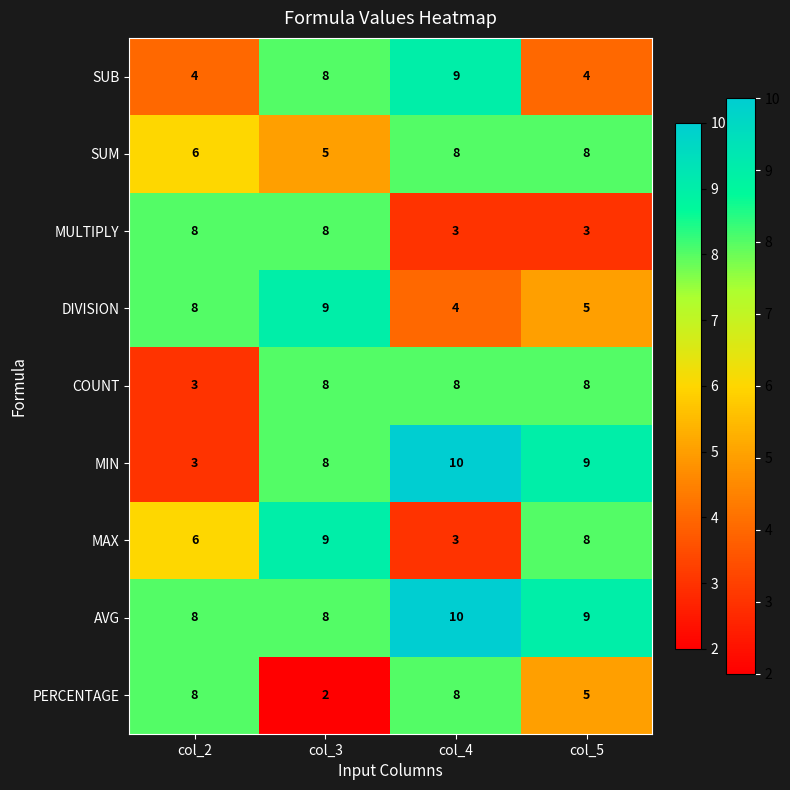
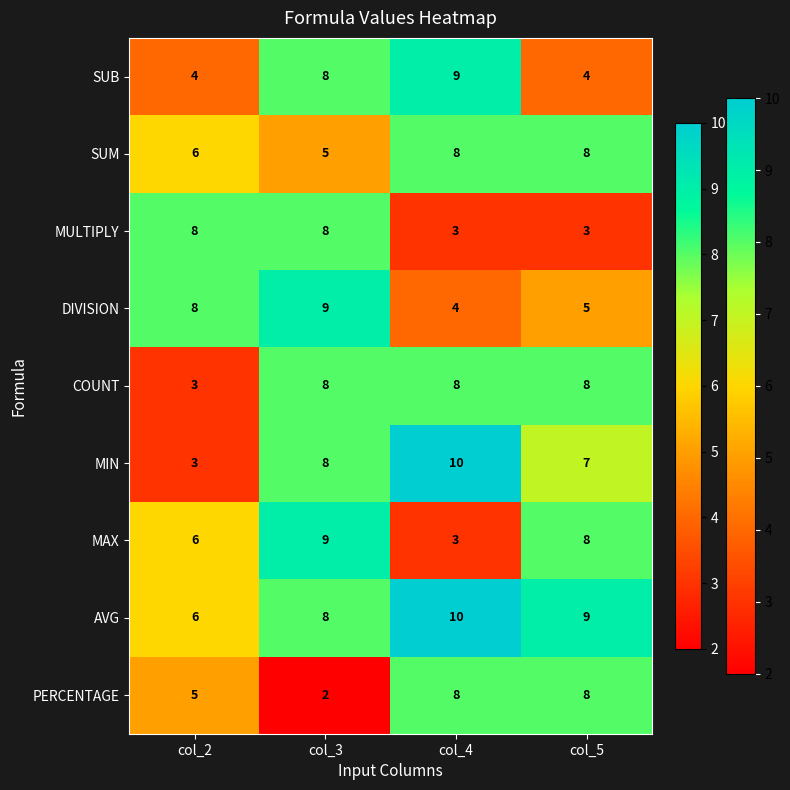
  {
    "SUB": {
      "col_2": 4,
      "col_3": 8,
      "col_4": 9,
      "col_5": 4
    },
    "SUM": {
      "col_2": 6,
      "col_3": 5,
      "col_4": 8,
      "col_5": 8
    },
    "MULTIPLY": {
      "col_2": 8,
      "col_3": 8,
      "col_4": 3,
      "col_5": 3
    },
    "DIVISION": {
      "col_2": 8,
      "col_3": 9,
      "col_4": 4,
      "col_5": 5
    },
    "COUNT": {
      "col_2": 3,
      "col_3": 8,
      "col_4": 8,
      "col_5": 8
    },
    "MIN": {
      "col_2": 3,
      "col_3": 8,
      "col_4": 10,
-     "col_5": 9
+     "col_5": 7
    },
    "MAX": {
      "col_2": 6,
      "col_3": 9,
      "col_4": 3,
      "col_5": 8
    },
    "AVG": {
-     "col_2": 8,
+     "col_2": 6,
      "col_3": 8,
      "col_4": 10,
      "col_5": 9
    },
    "PERCENTAGE": {
-     "col_2": 8,
+     "col_2": 5,
      "col_3": 2,
      "col_4": 8,
-     "col_5": 5
+     "col_5": 8
    }
  }
